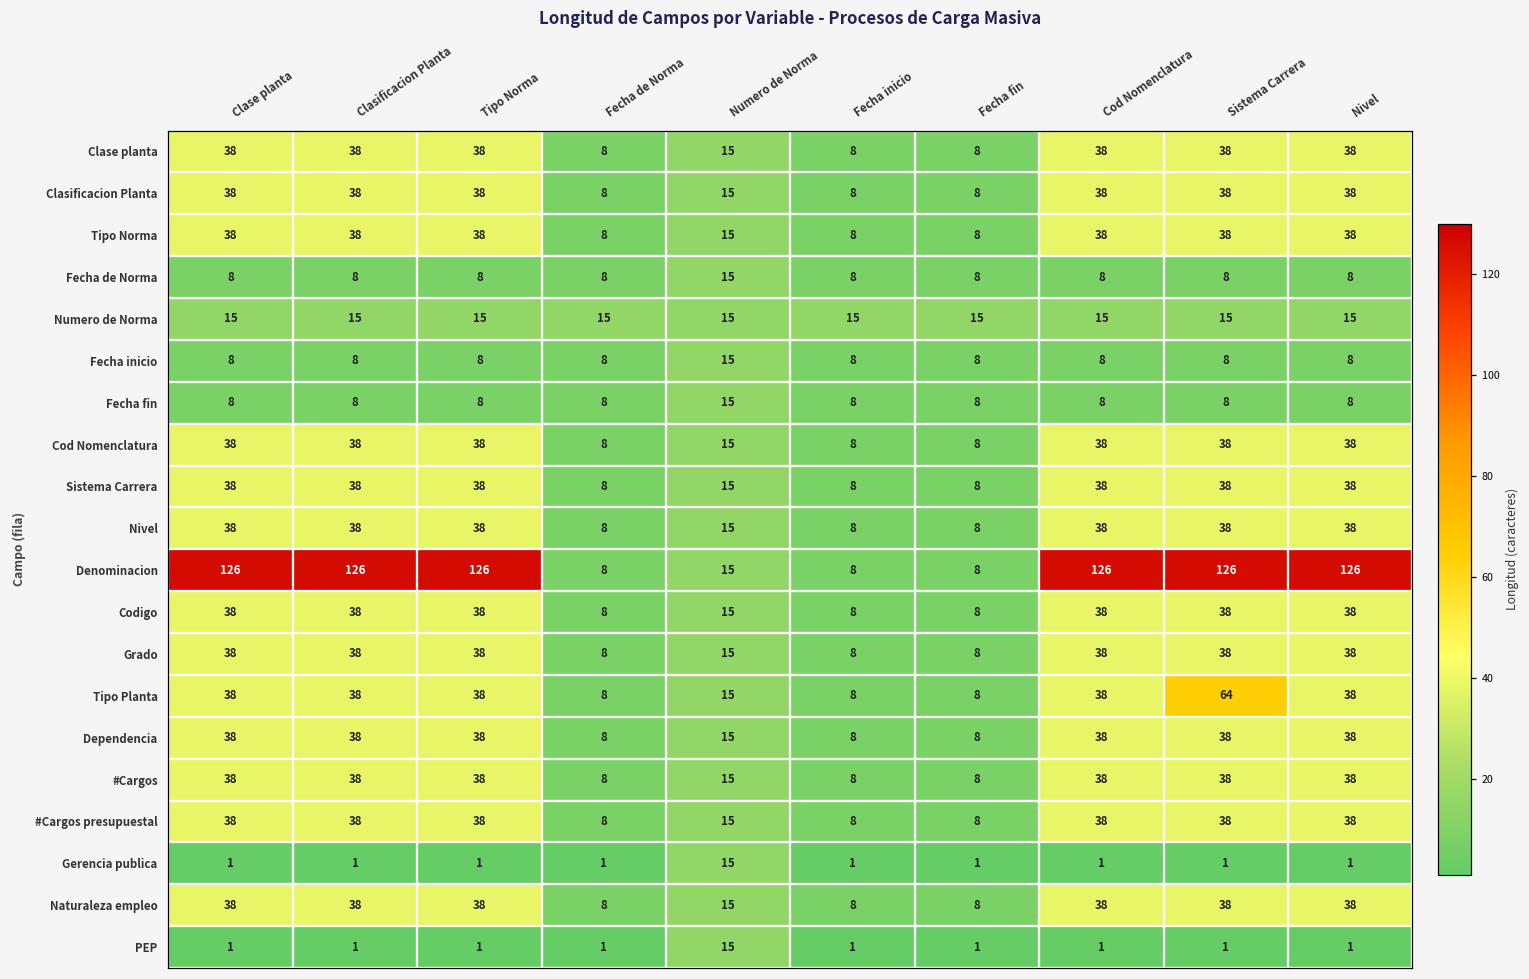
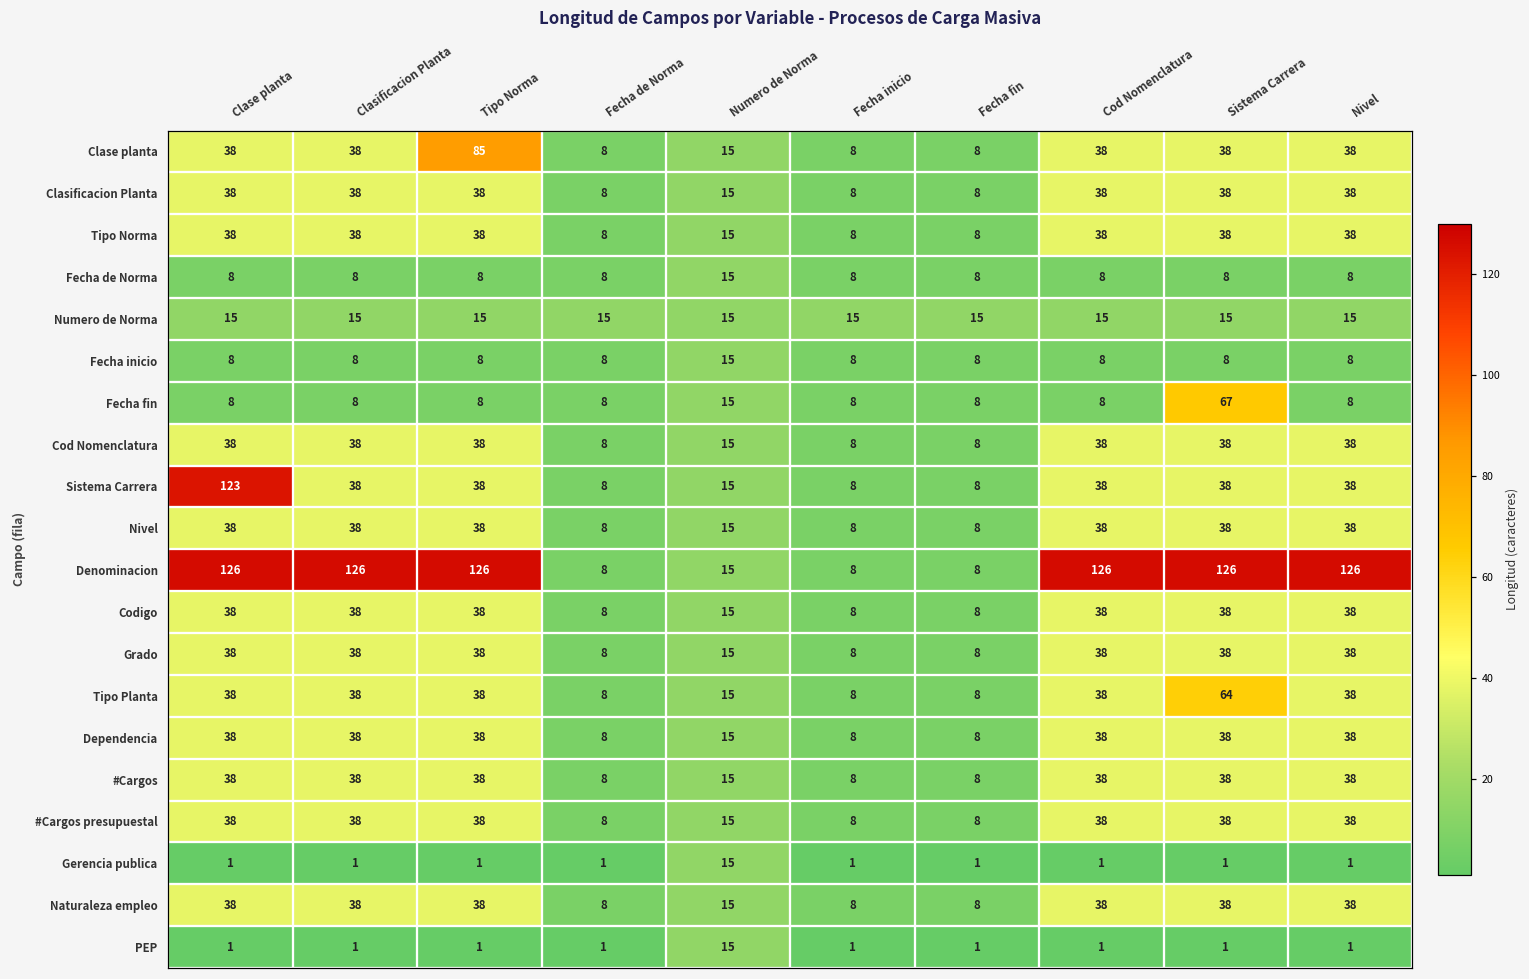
  {
    "Clase planta": {
      "Clase planta": 38,
      "Clasificacion Planta": 38,
-     "Tipo Norma": 38,
+     "Tipo Norma": 85,
      "Fecha de Norma": 8,
      "Numero de Norma": 15,
      "Fecha inicio": 8,
      "Fecha fin": 8,
      "Cod Nomenclatura": 38,
      "Sistema Carrera": 38,
      "Nivel": 38
    },
    "Clasificacion Planta": {
      "Clase planta": 38,
      "Clasificacion Planta": 38,
      "Tipo Norma": 38,
      "Fecha de Norma": 8,
      "Numero de Norma": 15,
      "Fecha inicio": 8,
      "Fecha fin": 8,
      "Cod Nomenclatura": 38,
      "Sistema Carrera": 38,
      "Nivel": 38
    },
    "Tipo Norma": {
      "Clase planta": 38,
      "Clasificacion Planta": 38,
      "Tipo Norma": 38,
      "Fecha de Norma": 8,
      "Numero de Norma": 15,
      "Fecha inicio": 8,
      "Fecha fin": 8,
      "Cod Nomenclatura": 38,
      "Sistema Carrera": 38,
      "Nivel": 38
    },
    "Fecha de Norma": {
      "Clase planta": 8,
      "Clasificacion Planta": 8,
      "Tipo Norma": 8,
      "Fecha de Norma": 8,
      "Numero de Norma": 15,
      "Fecha inicio": 8,
      "Fecha fin": 8,
      "Cod Nomenclatura": 8,
      "Sistema Carrera": 8,
      "Nivel": 8
    },
    "Numero de Norma": {
      "Clase planta": 15,
      "Clasificacion Planta": 15,
      "Tipo Norma": 15,
      "Fecha de Norma": 15,
      "Numero de Norma": 15,
      "Fecha inicio": 15,
      "Fecha fin": 15,
      "Cod Nomenclatura": 15,
      "Sistema Carrera": 15,
      "Nivel": 15
    },
    "Fecha inicio": {
      "Clase planta": 8,
      "Clasificacion Planta": 8,
      "Tipo Norma": 8,
      "Fecha de Norma": 8,
      "Numero de Norma": 15,
      "Fecha inicio": 8,
      "Fecha fin": 8,
      "Cod Nomenclatura": 8,
      "Sistema Carrera": 8,
      "Nivel": 8
    },
    "Fecha fin": {
      "Clase planta": 8,
      "Clasificacion Planta": 8,
      "Tipo Norma": 8,
      "Fecha de Norma": 8,
      "Numero de Norma": 15,
      "Fecha inicio": 8,
      "Fecha fin": 8,
      "Cod Nomenclatura": 8,
-     "Sistema Carrera": 8,
+     "Sistema Carrera": 67,
      "Nivel": 8
    },
    "Cod Nomenclatura": {
      "Clase planta": 38,
      "Clasificacion Planta": 38,
      "Tipo Norma": 38,
      "Fecha de Norma": 8,
      "Numero de Norma": 15,
      "Fecha inicio": 8,
      "Fecha fin": 8,
      "Cod Nomenclatura": 38,
      "Sistema Carrera": 38,
      "Nivel": 38
    },
    "Sistema Carrera": {
-     "Clase planta": 38,
+     "Clase planta": 123,
      "Clasificacion Planta": 38,
      "Tipo Norma": 38,
      "Fecha de Norma": 8,
      "Numero de Norma": 15,
      "Fecha inicio": 8,
      "Fecha fin": 8,
      "Cod Nomenclatura": 38,
      "Sistema Carrera": 38,
      "Nivel": 38
    },
    "Nivel": {
      "Clase planta": 38,
      "Clasificacion Planta": 38,
      "Tipo Norma": 38,
      "Fecha de Norma": 8,
      "Numero de Norma": 15,
      "Fecha inicio": 8,
      "Fecha fin": 8,
      "Cod Nomenclatura": 38,
      "Sistema Carrera": 38,
      "Nivel": 38
    },
    "Denominacion": {
      "Clase planta": 126,
      "Clasificacion Planta": 126,
      "Tipo Norma": 126,
      "Fecha de Norma": 8,
      "Numero de Norma": 15,
      "Fecha inicio": 8,
      "Fecha fin": 8,
      "Cod Nomenclatura": 126,
      "Sistema Carrera": 126,
      "Nivel": 126
    },
    "Codigo": {
      "Clase planta": 38,
      "Clasificacion Planta": 38,
      "Tipo Norma": 38,
      "Fecha de Norma": 8,
      "Numero de Norma": 15,
      "Fecha inicio": 8,
      "Fecha fin": 8,
      "Cod Nomenclatura": 38,
      "Sistema Carrera": 38,
      "Nivel": 38
    },
    "Grado": {
      "Clase planta": 38,
      "Clasificacion Planta": 38,
      "Tipo Norma": 38,
      "Fecha de Norma": 8,
      "Numero de Norma": 15,
      "Fecha inicio": 8,
      "Fecha fin": 8,
      "Cod Nomenclatura": 38,
      "Sistema Carrera": 38,
      "Nivel": 38
    },
    "Tipo Planta": {
      "Clase planta": 38,
      "Clasificacion Planta": 38,
      "Tipo Norma": 38,
      "Fecha de Norma": 8,
      "Numero de Norma": 15,
      "Fecha inicio": 8,
      "Fecha fin": 8,
      "Cod Nomenclatura": 38,
      "Sistema Carrera": 64,
      "Nivel": 38
    },
    "Dependencia": {
      "Clase planta": 38,
      "Clasificacion Planta": 38,
      "Tipo Norma": 38,
      "Fecha de Norma": 8,
      "Numero de Norma": 15,
      "Fecha inicio": 8,
      "Fecha fin": 8,
      "Cod Nomenclatura": 38,
      "Sistema Carrera": 38,
      "Nivel": 38
    },
    "#Cargos": {
      "Clase planta": 38,
      "Clasificacion Planta": 38,
      "Tipo Norma": 38,
      "Fecha de Norma": 8,
      "Numero de Norma": 15,
      "Fecha inicio": 8,
      "Fecha fin": 8,
      "Cod Nomenclatura": 38,
      "Sistema Carrera": 38,
      "Nivel": 38
    },
    "#Cargos presupuestal": {
      "Clase planta": 38,
      "Clasificacion Planta": 38,
      "Tipo Norma": 38,
      "Fecha de Norma": 8,
      "Numero de Norma": 15,
      "Fecha inicio": 8,
      "Fecha fin": 8,
      "Cod Nomenclatura": 38,
      "Sistema Carrera": 38,
      "Nivel": 38
    },
    "Gerencia publica": {
      "Clase planta": 1,
      "Clasificacion Planta": 1,
      "Tipo Norma": 1,
      "Fecha de Norma": 1,
      "Numero de Norma": 15,
      "Fecha inicio": 1,
      "Fecha fin": 1,
      "Cod Nomenclatura": 1,
      "Sistema Carrera": 1,
      "Nivel": 1
    },
    "Naturaleza empleo": {
      "Clase planta": 38,
      "Clasificacion Planta": 38,
      "Tipo Norma": 38,
      "Fecha de Norma": 8,
      "Numero de Norma": 15,
      "Fecha inicio": 8,
      "Fecha fin": 8,
      "Cod Nomenclatura": 38,
      "Sistema Carrera": 38,
      "Nivel": 38
    },
    "PEP": {
      "Clase planta": 1,
      "Clasificacion Planta": 1,
      "Tipo Norma": 1,
      "Fecha de Norma": 1,
      "Numero de Norma": 15,
      "Fecha inicio": 1,
      "Fecha fin": 1,
      "Cod Nomenclatura": 1,
      "Sistema Carrera": 1,
      "Nivel": 1
    }
  }
